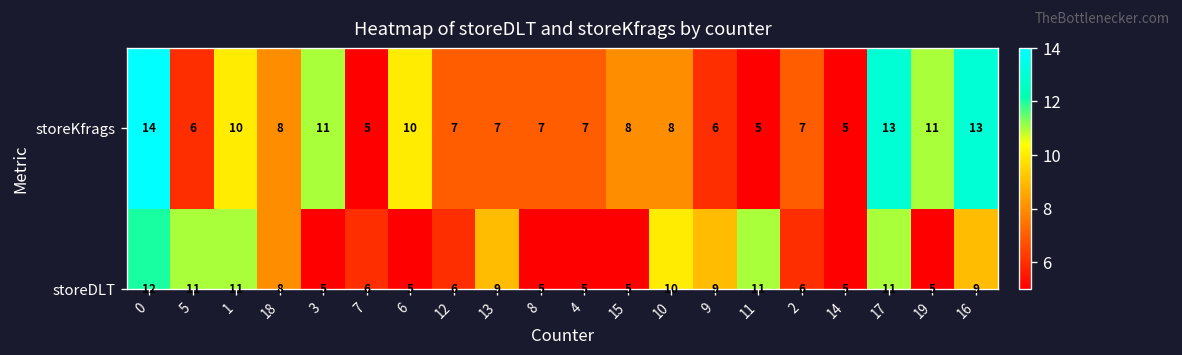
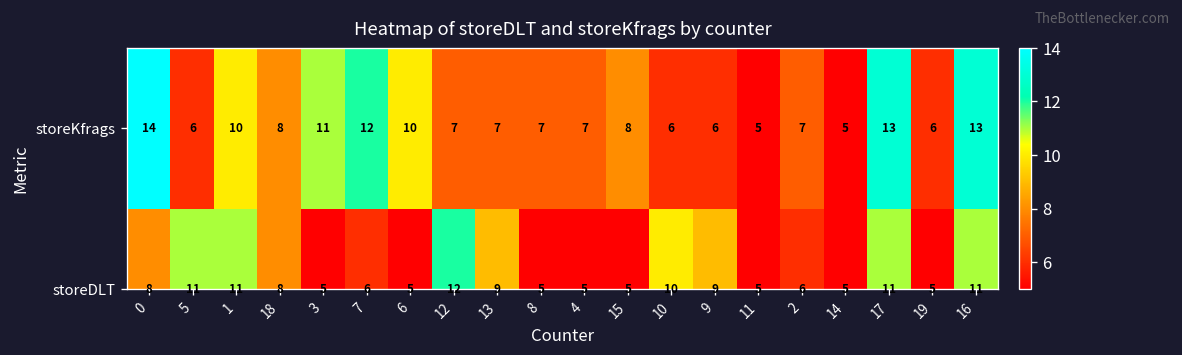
  {
    "storeKfrags": {
      "0": 14,
      "5": 6,
      "1": 10,
      "18": 8,
      "3": 11,
-     "7": 5,
+     "7": 12,
      "6": 10,
      "12": 7,
      "13": 7,
      "8": 7,
      "4": 7,
      "15": 8,
-     "10": 8,
+     "10": 6,
      "9": 6,
      "11": 5,
      "2": 7,
      "14": 5,
      "17": 13,
-     "19": 11,
+     "19": 6,
      "16": 13
    },
    "storeDLT": {
-     "0": 12,
+     "0": 8,
      "5": 11,
      "1": 11,
      "18": 8,
      "3": 5,
      "7": 6,
      "6": 5,
-     "12": 6,
+     "12": 12,
      "13": 9,
      "8": 5,
      "4": 5,
      "15": 5,
      "10": 10,
      "9": 9,
-     "11": 11,
+     "11": 5,
      "2": 6,
      "14": 5,
      "17": 11,
      "19": 5,
-     "16": 9
+     "16": 11
    }
  }
